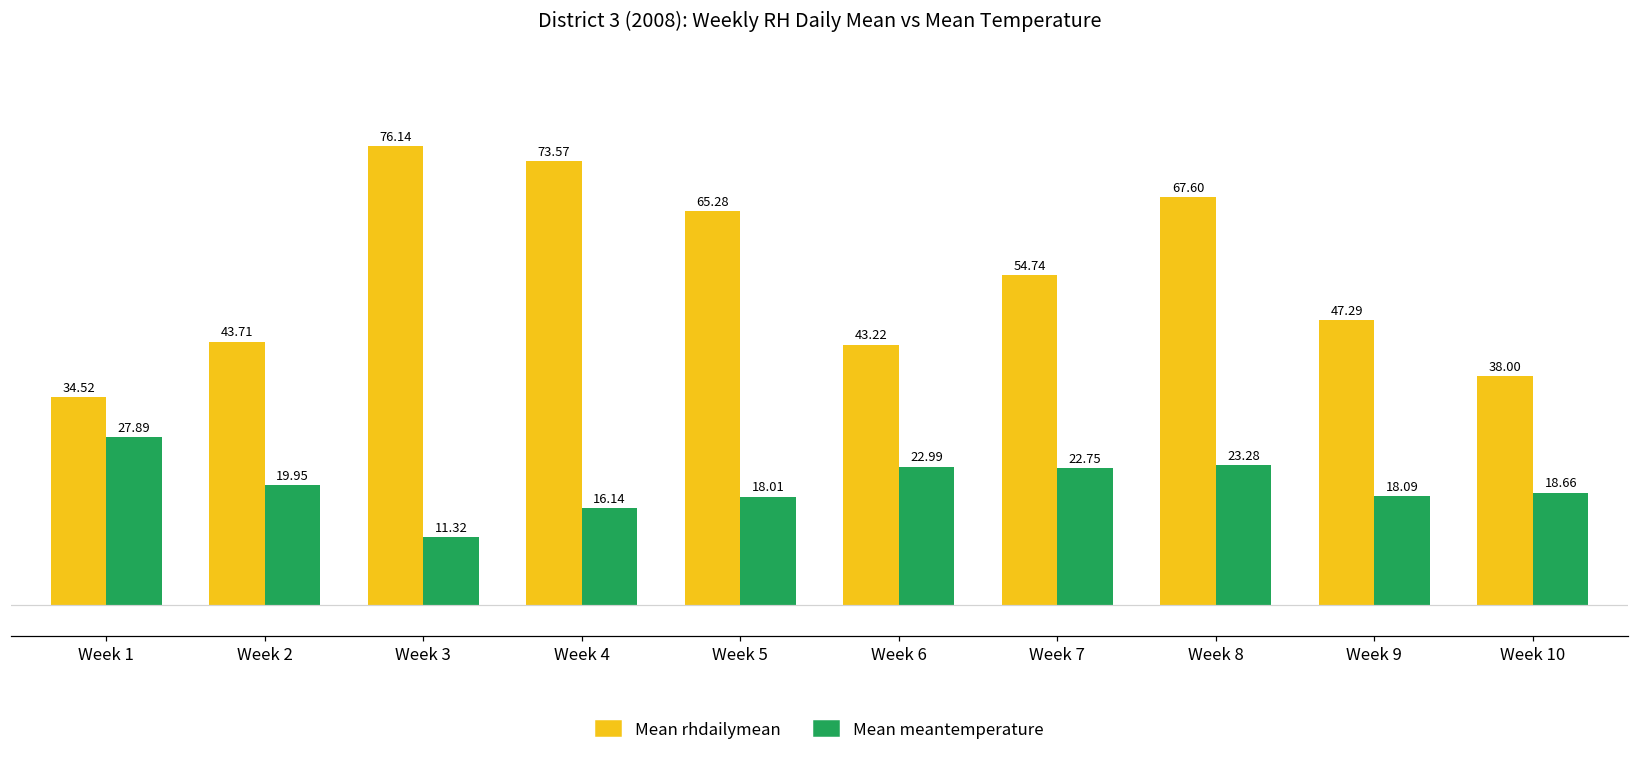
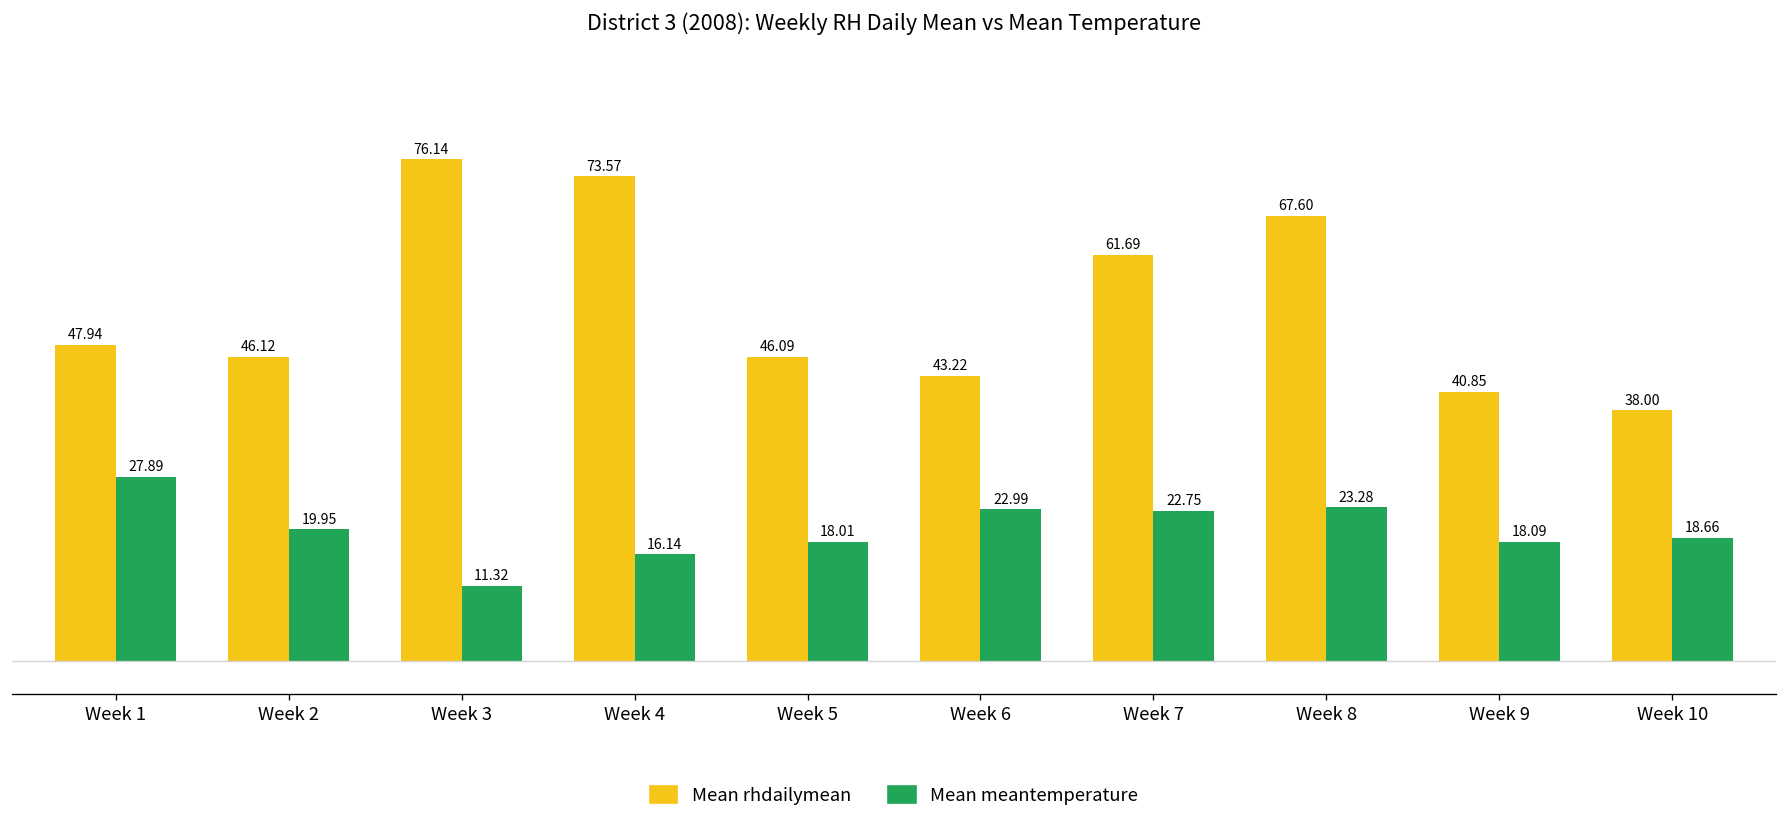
  {
    "Mean rhdailymean": {
-     "Week 1": 34.52,
-     "Week 2": 43.71,
+     "Week 1": 47.94,
+     "Week 2": 46.12,
      "Week 3": 76.14,
      "Week 4": 73.57,
-     "Week 5": 65.28,
+     "Week 5": 46.09,
      "Week 6": 43.22,
-     "Week 7": 54.74,
+     "Week 7": 61.69,
      "Week 8": 67.60,
-     "Week 9": 47.29,
+     "Week 9": 40.85,
      "Week 10": 38.00
    },
    "Mean meantemperature": {
      "Week 1": 27.89,
      "Week 2": 19.95,
      "Week 3": 11.32,
      "Week 4": 16.14,
      "Week 5": 18.01,
      "Week 6": 22.99,
      "Week 7": 22.75,
      "Week 8": 23.28,
      "Week 9": 18.09,
      "Week 10": 18.66
    }
  }
